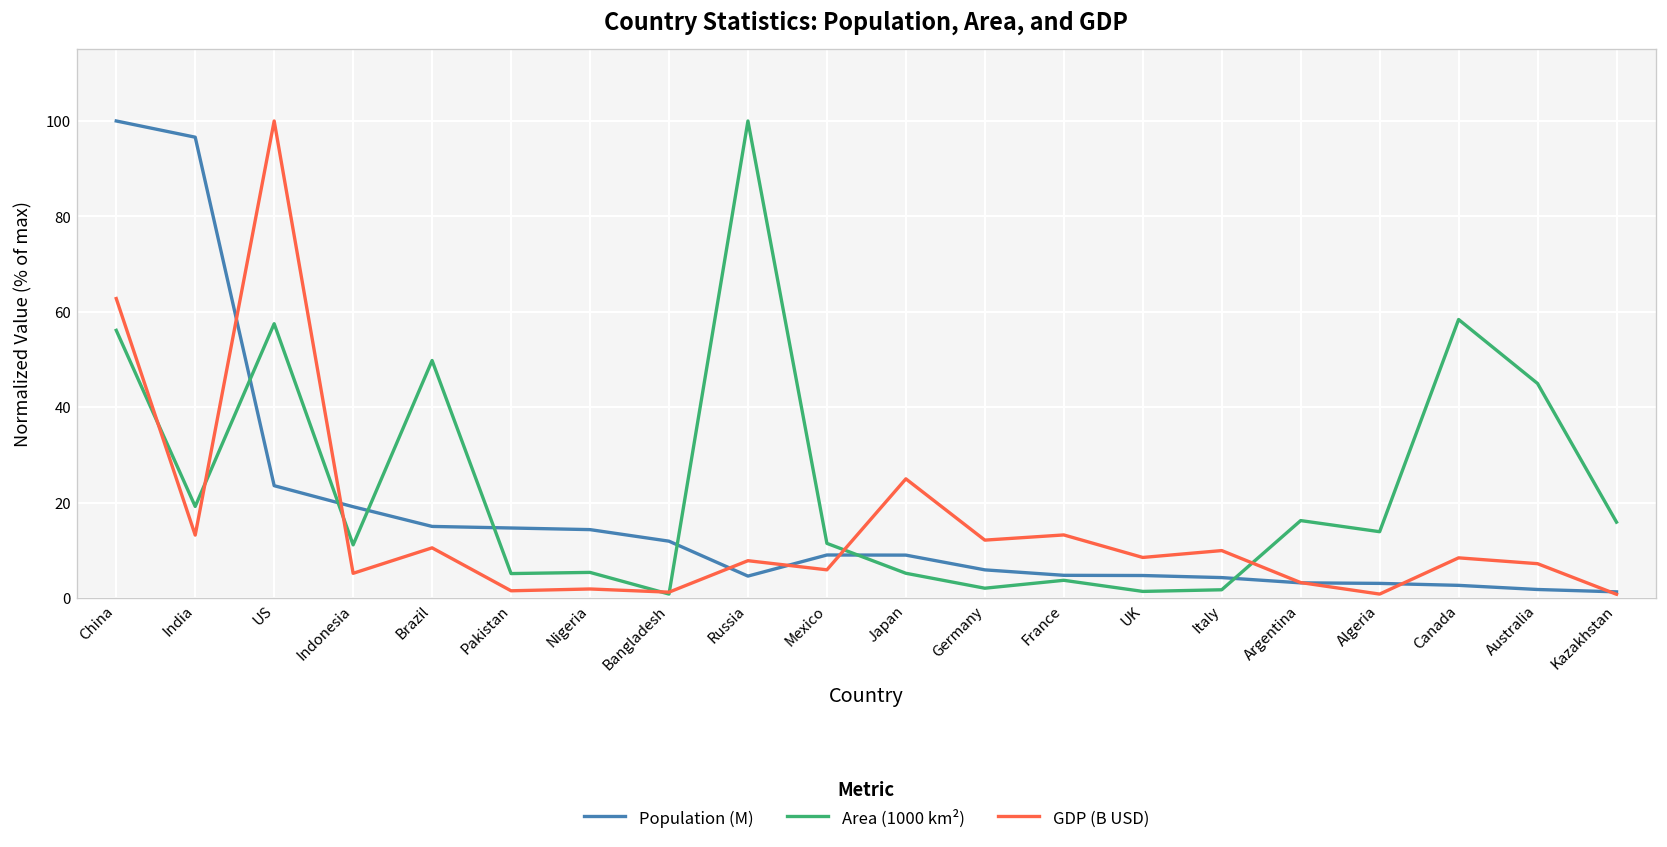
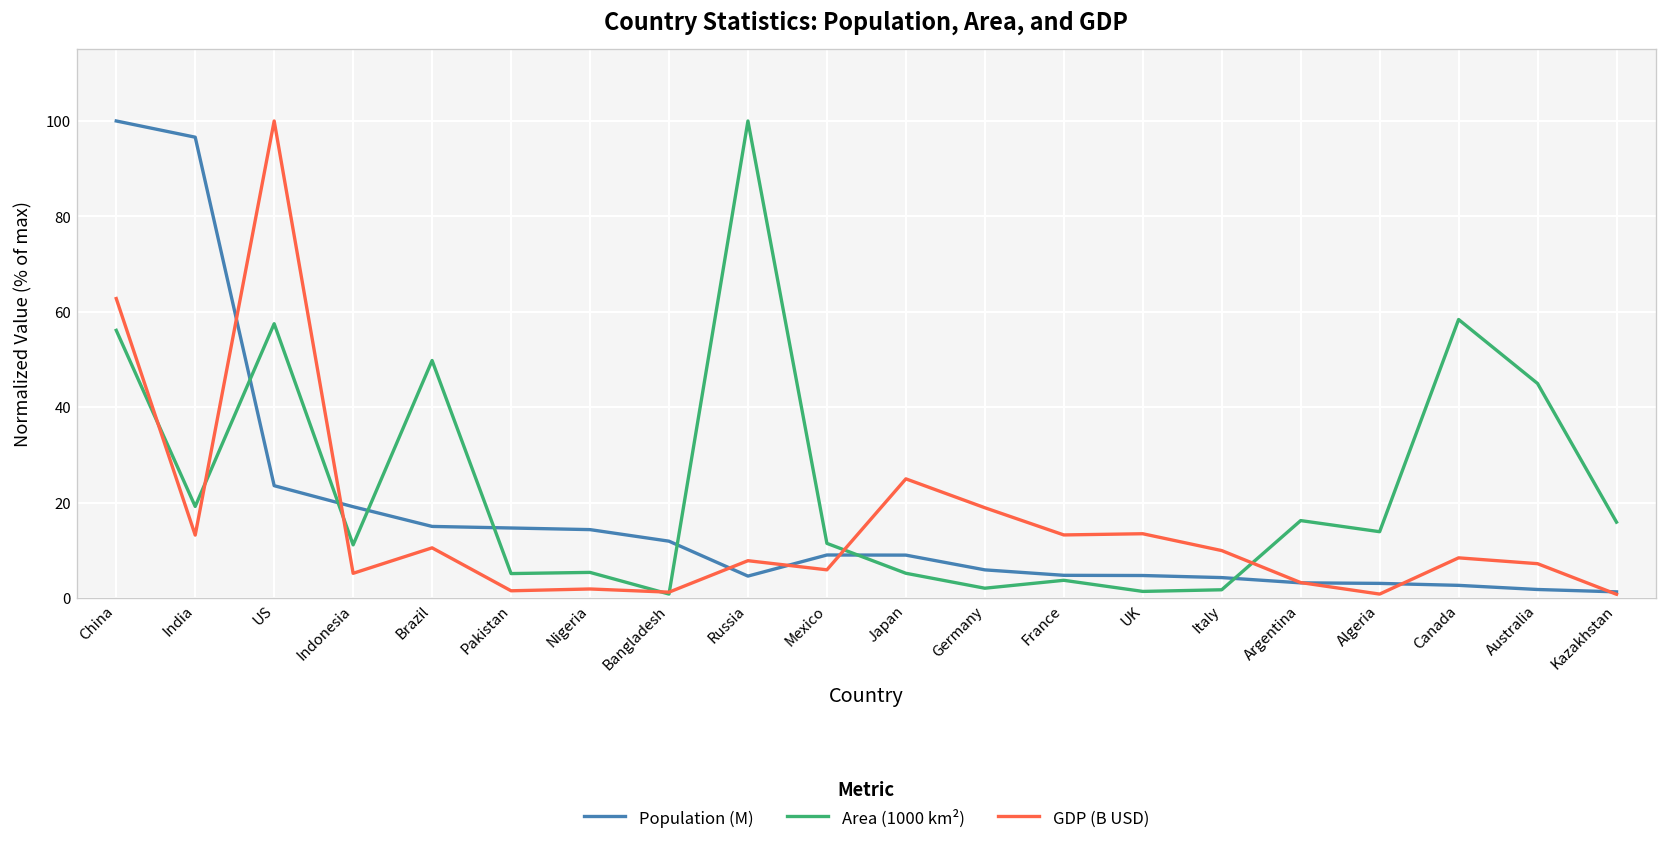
  {
    "Population (M)": {
      "China": 100,
      "India": 97,
      "US": 24,
      "Indonesia": 19,
      "Brazil": 15,
      "Pakistan": 15,
      "Nigeria": 14,
      "Bangladesh": 12,
      "Russia": 5,
      "Mexico": 9,
      "Japan": 9,
      "Germany": 6,
      "France": 5,
      "UK": 5,
      "Italy": 4,
      "Algeria": 3,
      "Canada": 3,
      "Australia": 2
    },
    "Area (1000 km²)": {
      "China": 56,
      "India": 19,
      "US": 58,
      "Indonesia": 11,
      "Brazil": 50,
      "Pakistan": 5,
      "Nigeria": 5,
      "Russia": 100,
      "Mexico": 11,
      "Japan": 5,
      "Germany": 2,
      "France": 4,
      "UK": 1,
      "Italy": 2,
      "Argentina": 16,
      "Algeria": 14,
      "Canada": 58,
      "Australia": 45,
      "Kazakhstan": 16
    },
    "GDP (B USD)": {
      "China": 63,
      "India": 13,
      "US": 100,
      "Indonesia": 5,
      "Brazil": 11,
      "Pakistan": 2,
      "Nigeria": 2,
      "Russia": 8,
      "Mexico": 6,
      "Japan": 25,
-     "Germany": 12,
+     "Germany": 19,
      "France": 13,
-     "UK": 9,
+     "UK": 14,
      "Italy": 10,
      "Algeria": 1,
      "Canada": 8,
      "Australia": 7
    }
  }
